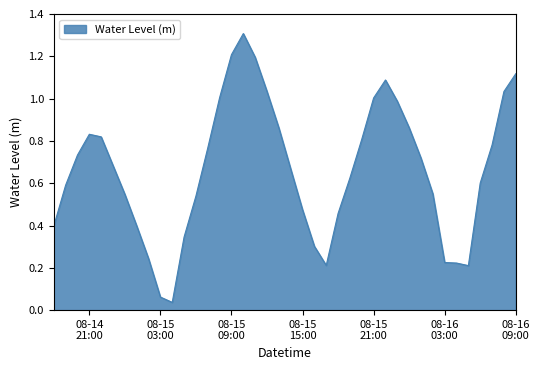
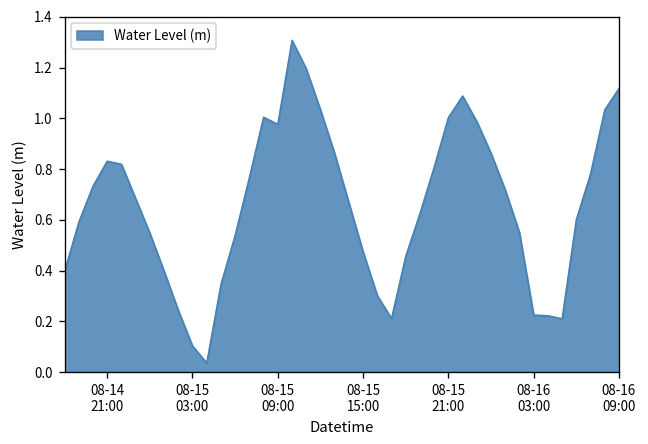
  {
    "08-14 21:00": 0.83,
-   "08-15 03:00": 0.06,
-   "08-15 09:00": 1.21,
+   "08-15 03:00": 0.10,
+   "08-15 09:00": 0.98,
    "08-15 15:00": 0.47,
    "08-15 21:00": 1.00,
    "08-16 03:00": 0.23,
    "08-16 09:00": 1.12
  }
